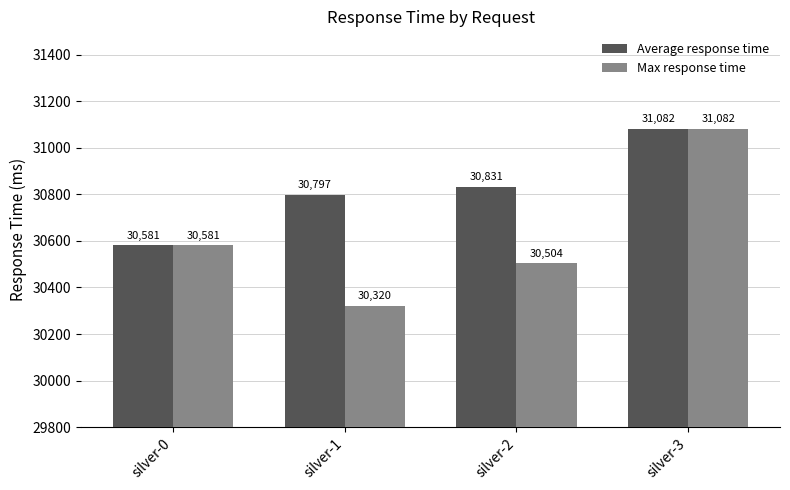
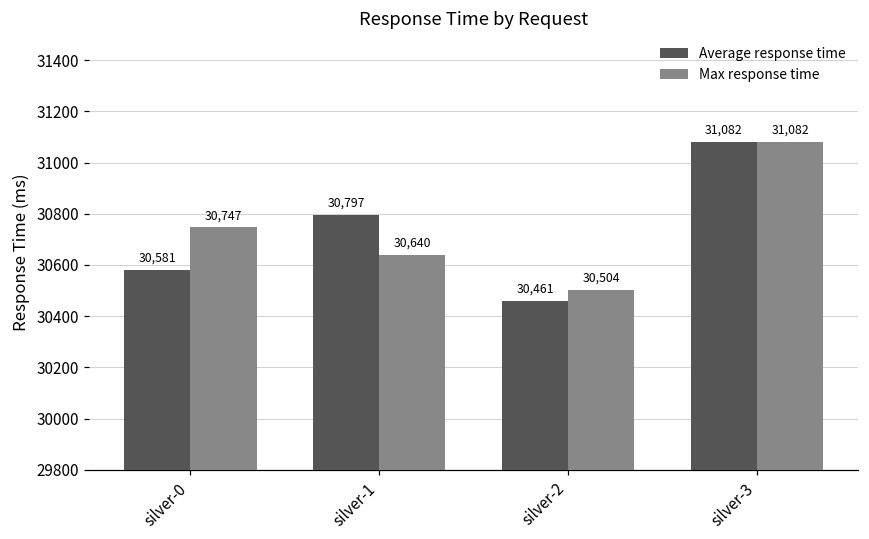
  {
    "Average response time": {
      "silver-0": "30,581",
      "silver-1": "30,797",
-     "silver-2": "30,831",
+     "silver-2": "30,461",
      "silver-3": "31,082"
    },
    "Max response time": {
-     "silver-0": "30,581",
-     "silver-1": "30,320",
+     "silver-0": "30,747",
+     "silver-1": "30,640",
      "silver-2": "30,504",
      "silver-3": "31,082"
    }
  }
